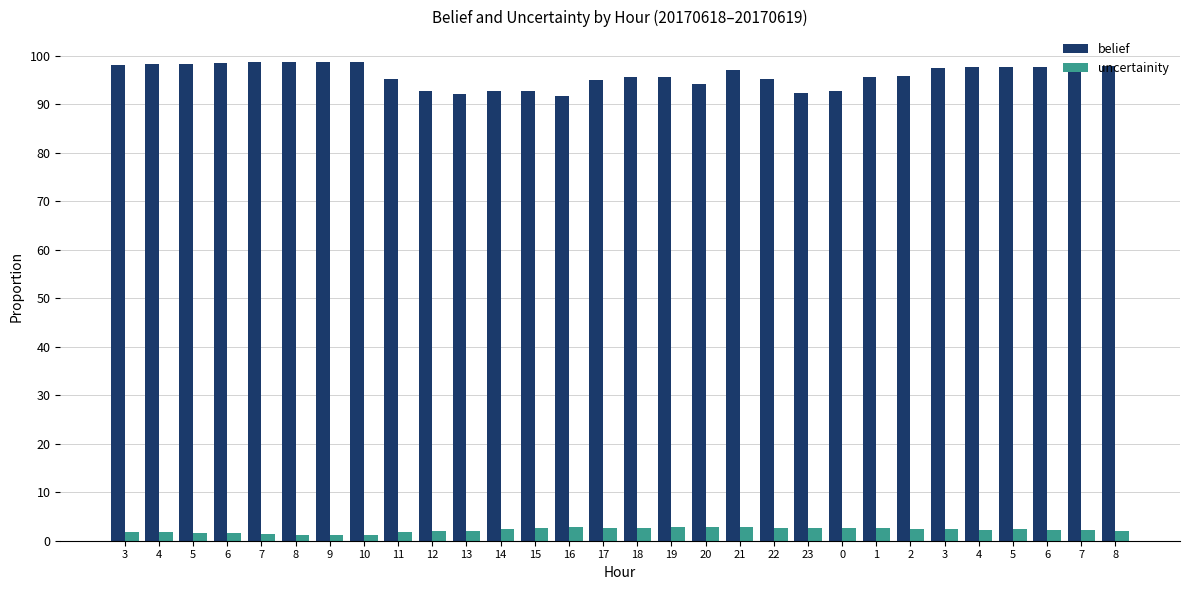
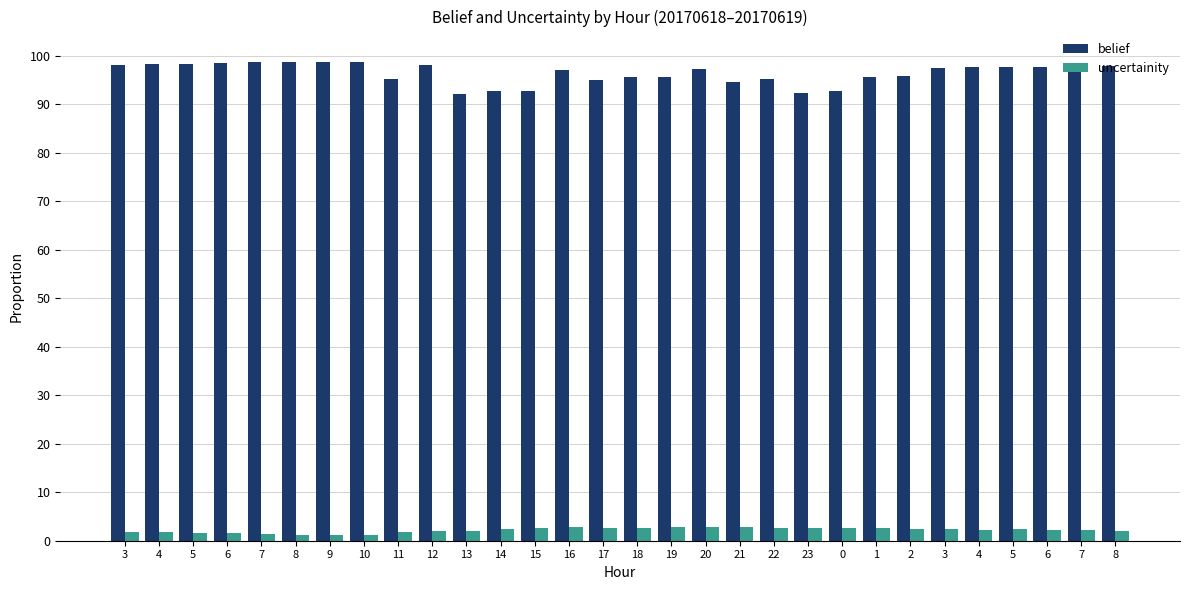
  {
    "belief": {
      "9": 99,
      "10": 99,
      "11": 95,
-     "12": 93,
+     "12": 98,
      "13": 92,
      "14": 93,
      "15": 93,
-     "16": 92,
+     "16": 97,
      "17": 95,
      "18": 96,
      "19": 96,
-     "20": 94,
-     "21": 97,
+     "20": 97,
+     "21": 95,
      "22": 95,
      "23": 92,
      "0": 93,
      "1": 96,
      "2": 96
    },
    "uncertainity": {
      "9": 1,
      "10": 1,
      "11": 2,
      "12": 2,
      "13": 2,
      "14": 2,
      "15": 3,
      "16": 3,
      "17": 3,
      "18": 3,
      "19": 3,
      "20": 3,
      "21": 3,
      "22": 3,
      "23": 3,
      "0": 3,
      "1": 3,
      "2": 2
    }
  }
